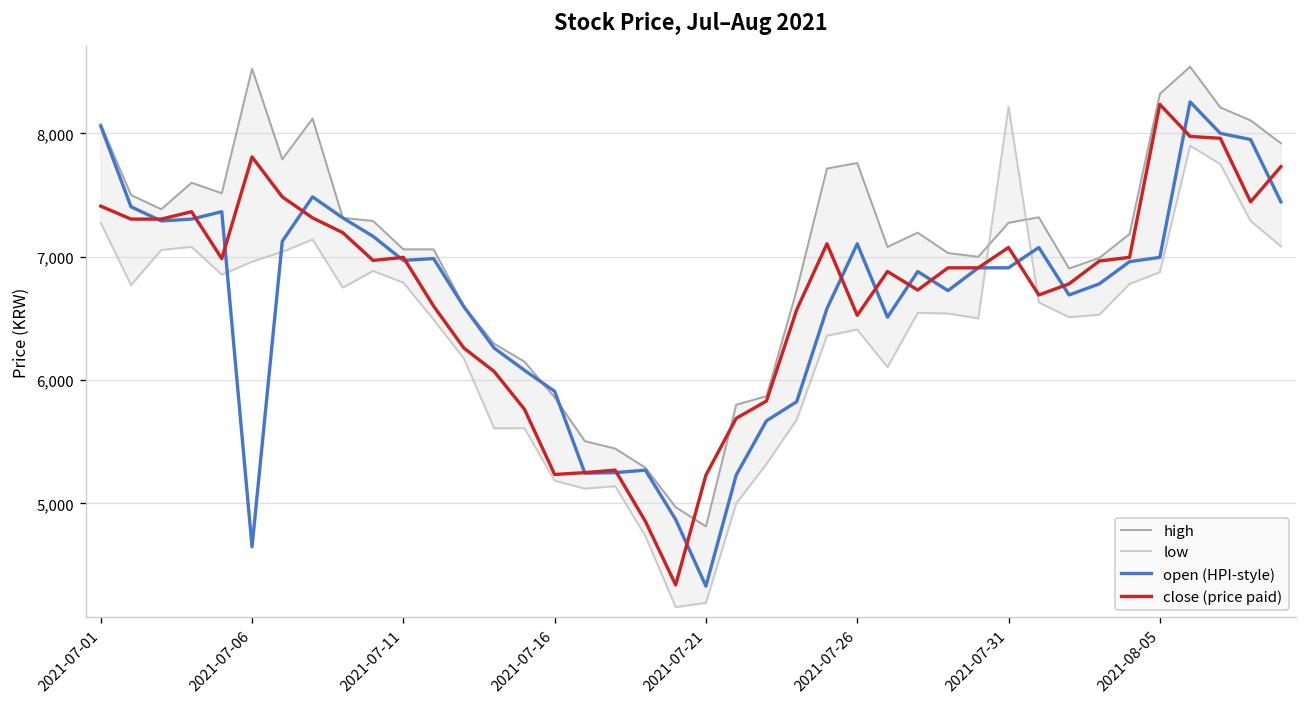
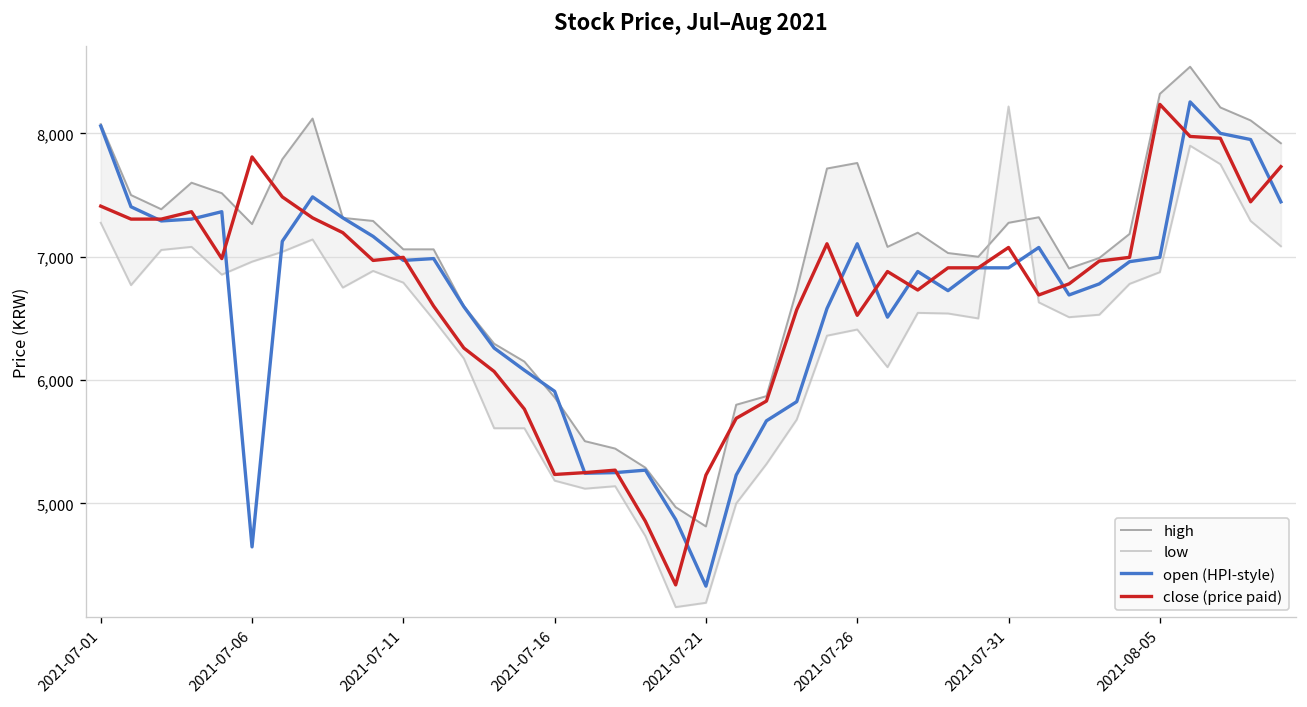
  {
    "high": {
-     "2021-07-06": "8,530",
+     "2021-07-06": "7,270",
      "2021-07-31": "7,280"
    },
    "open (HPI-style)": {
      "2021-07-06": "4,650",
      "2021-07-11": "6,970",
      "2021-07-16": "5,910",
      "2021-07-21": "4,330",
      "2021-07-26": "7,110",
      "2021-07-31": "6,910",
      "2021-08-05": "7,000"
    },
    "close (price paid)": {
      "2021-07-01": "7,410",
      "2021-07-06": "7,810",
      "2021-07-11": "7,000",
      "2021-07-16": "5,240",
      "2021-07-21": "5,230",
      "2021-07-26": "6,530",
      "2021-07-31": "7,080",
      "2021-08-05": "8,240"
    }
  }
